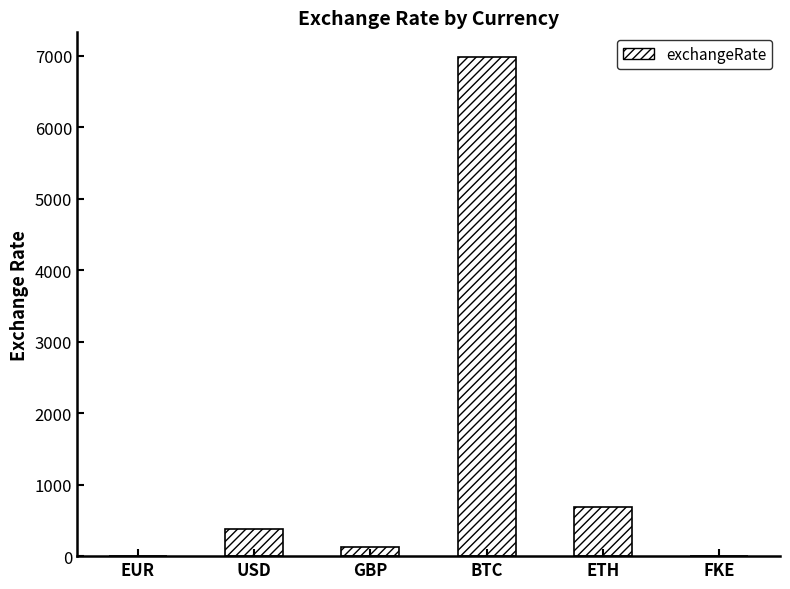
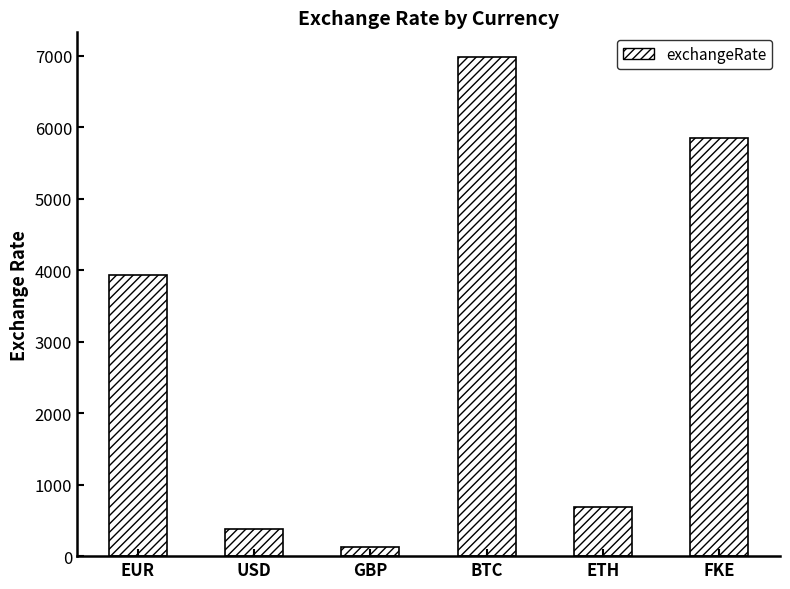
  {
-   "EUR": 0,
+   "EUR": 3900,
    "USD": 400,
    "GBP": 100,
    "BTC": 7000,
    "ETH": 700,
-   "FKE": 0
+   "FKE": 5800
  }
